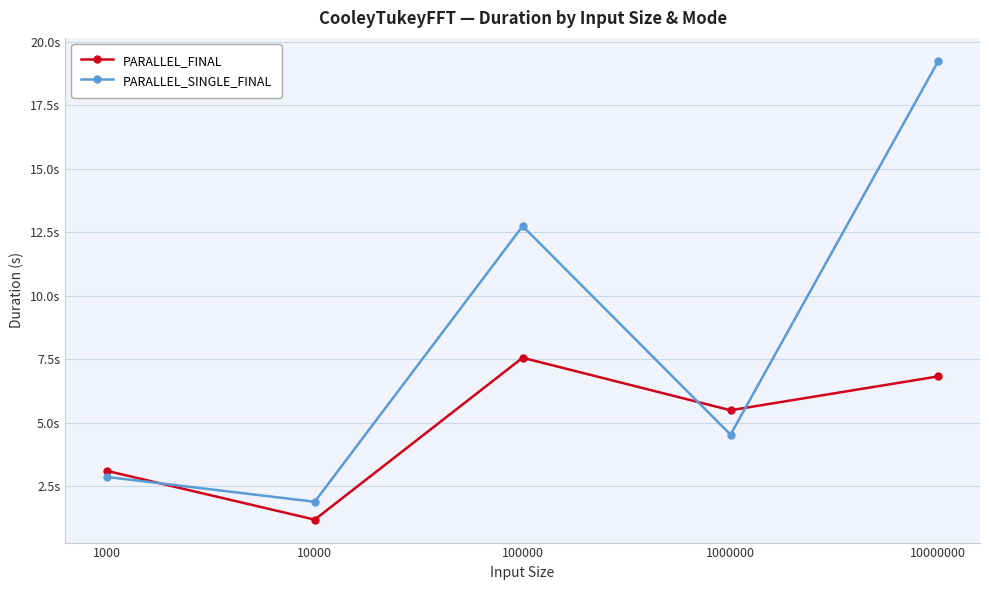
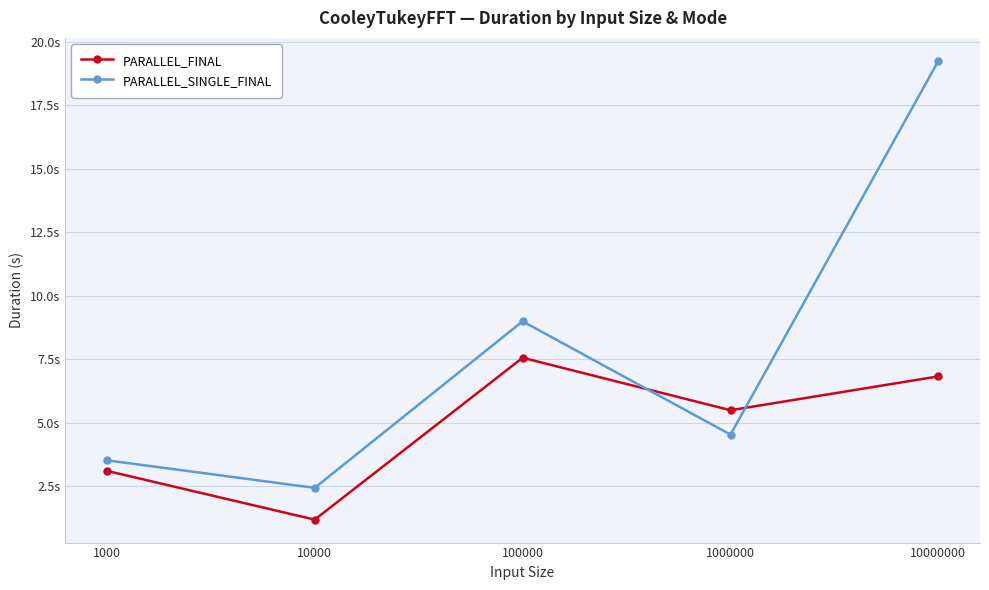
  {
    "PARALLEL_FINAL": {
      "1000": "3.1s",
      "10000": "1.2s",
      "100000": "7.6s",
      "1000000": "5.5s",
      "10000000": "6.8s"
    },
    "PARALLEL_SINGLE_FINAL": {
-     "1000": "2.9s",
-     "10000": "1.9s",
-     "100000": "12.7s",
+     "1000": "3.5s",
+     "10000": "2.4s",
+     "100000": "9.0s",
      "1000000": "4.5s",
      "10000000": "19.2s"
    }
  }
